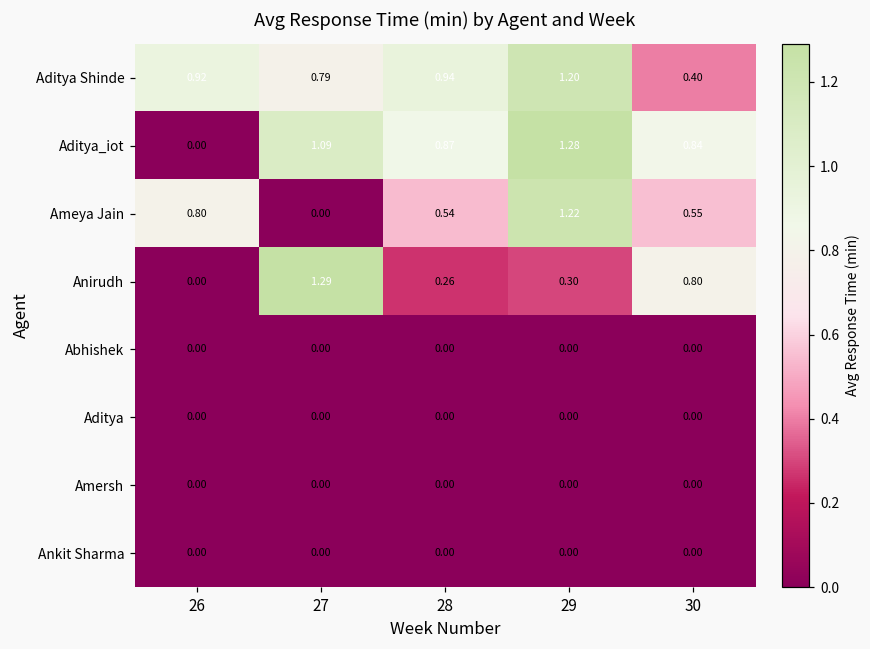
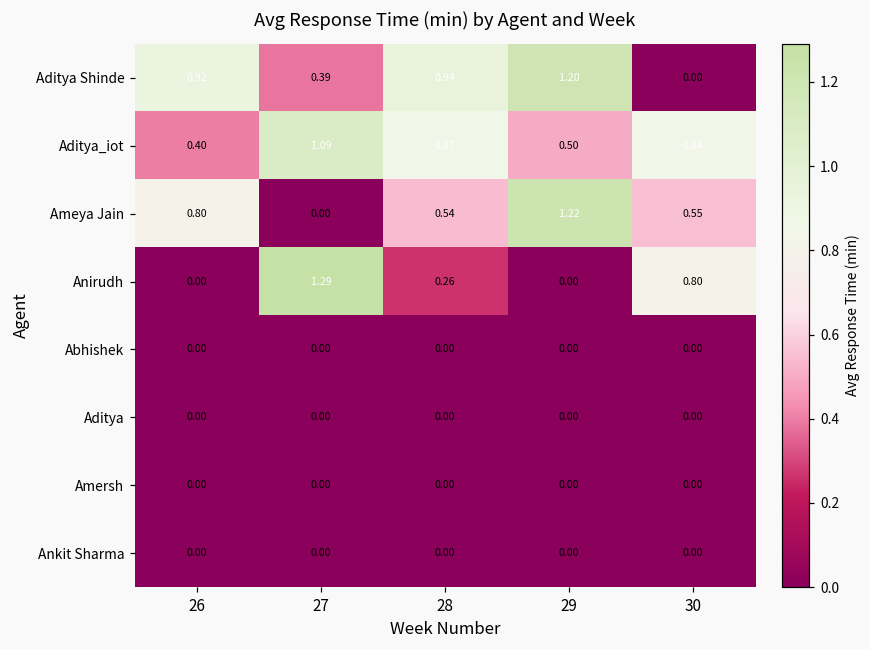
  {
    "Aditya Shinde": {
-     "27": 0.79,
+     "27": 0.39,
      "29": 1.20,
-     "30": 0.40
+     "30": 0.00
    },
    "Aditya_iot": {
-     "26": 0.00,
+     "26": 0.40,
      "27": 1.09,
-     "29": 1.28
+     "29": 0.50
    },
    "Ameya Jain": {
      "26": 0.80,
      "27": 0.00,
      "28": 0.54,
      "29": 1.22,
      "30": 0.55
    },
    "Anirudh": {
      "26": 0.00,
      "27": 1.29,
      "28": 0.26,
-     "29": 0.30,
+     "29": 0.00,
      "30": 0.80
    },
    "Abhishek": {
      "26": 0.00,
      "27": 0.00,
      "28": 0.00,
      "29": 0.00,
      "30": 0.00
    },
    "Aditya": {
      "26": 0.00,
      "27": 0.00,
      "28": 0.00,
      "29": 0.00,
      "30": 0.00
    },
    "Amersh": {
      "26": 0.00,
      "27": 0.00,
      "28": 0.00,
      "29": 0.00,
      "30": 0.00
    },
    "Ankit Sharma": {
      "26": 0.00,
      "27": 0.00,
      "28": 0.00,
      "29": 0.00,
      "30": 0.00
    }
  }
